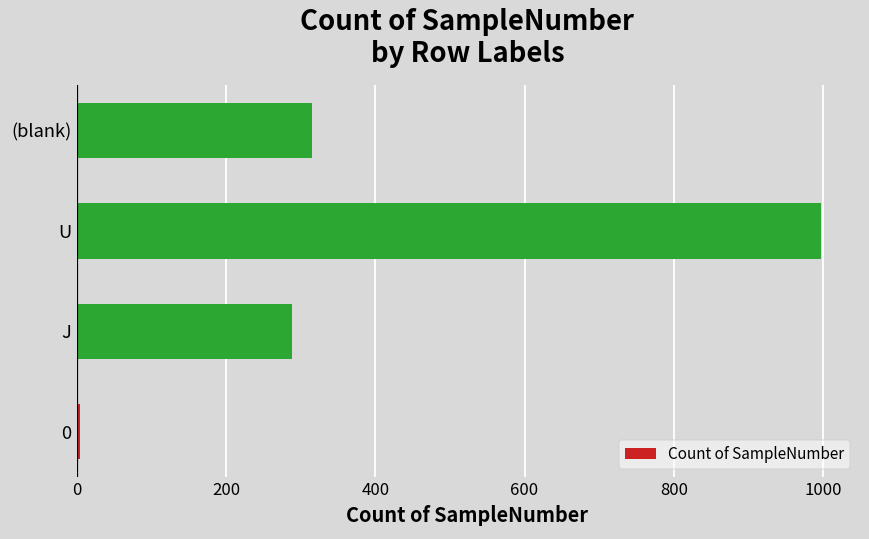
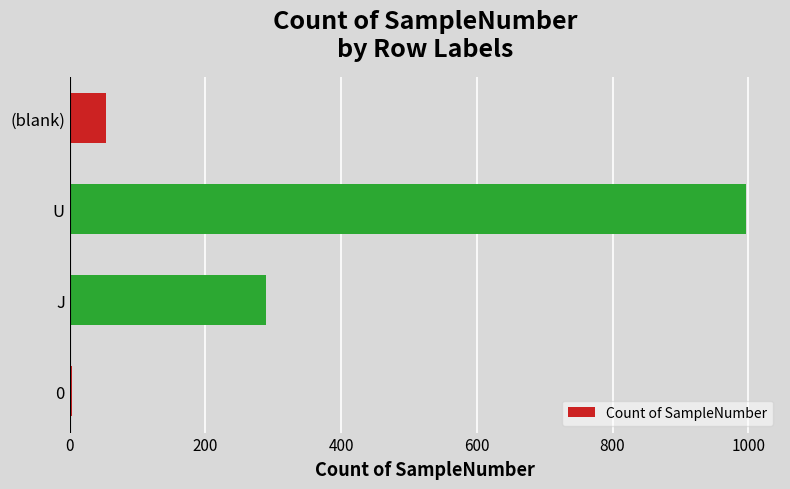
  {
-   "(blank)": 320,
+   "(blank)": 50,
    "U": 1000,
    "J": 290,
    "0": 0
  }
